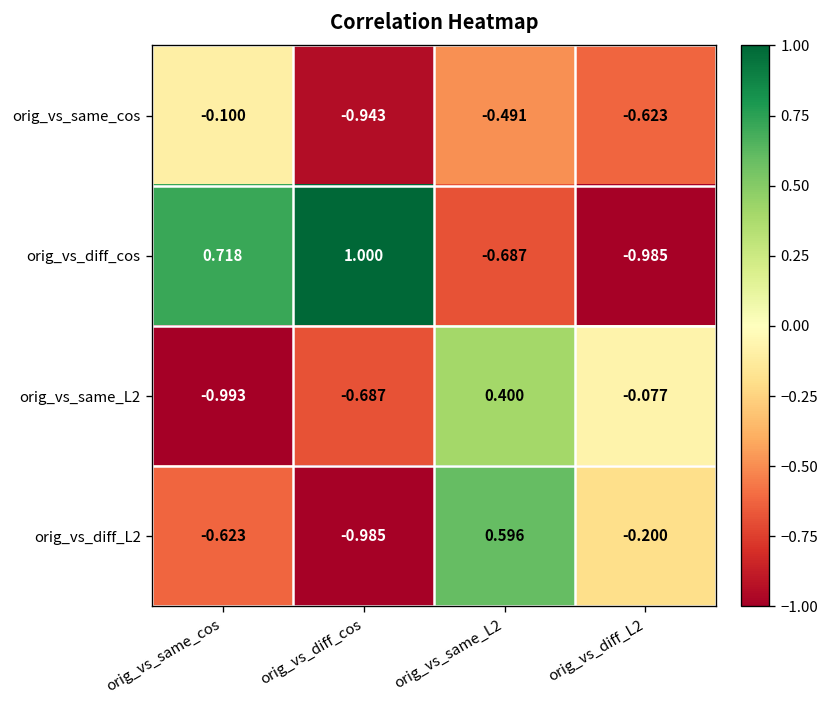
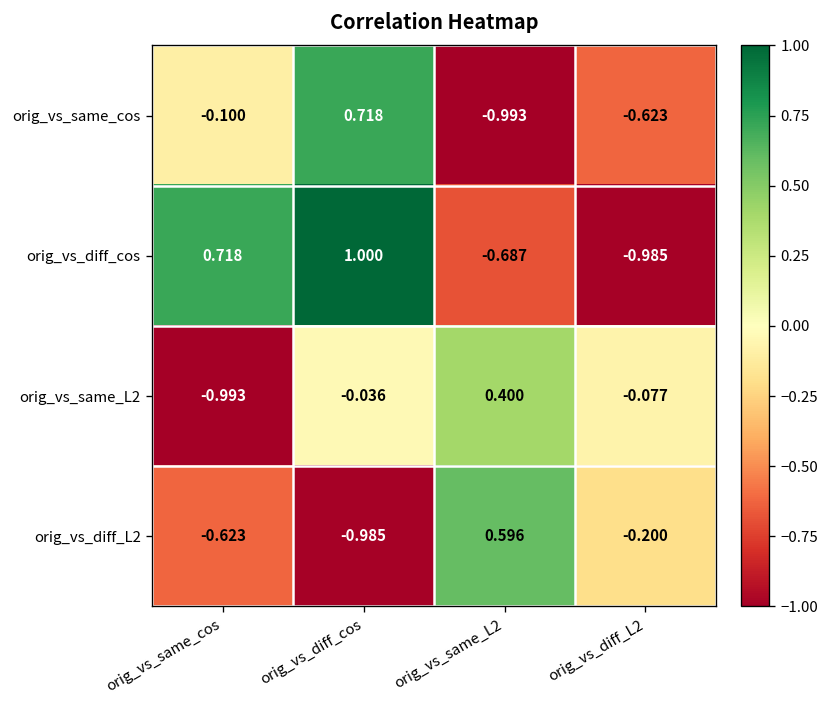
  {
    "orig_vs_same_cos": {
      "orig_vs_same_cos": -0.100,
-     "orig_vs_diff_cos": -0.943,
-     "orig_vs_same_L2": -0.491,
+     "orig_vs_diff_cos": 0.718,
+     "orig_vs_same_L2": -0.993,
      "orig_vs_diff_L2": -0.623
    },
    "orig_vs_diff_cos": {
      "orig_vs_same_cos": 0.718,
      "orig_vs_diff_cos": 1.000,
      "orig_vs_same_L2": -0.687,
      "orig_vs_diff_L2": -0.985
    },
    "orig_vs_same_L2": {
      "orig_vs_same_cos": -0.993,
-     "orig_vs_diff_cos": -0.687,
+     "orig_vs_diff_cos": -0.036,
      "orig_vs_same_L2": 0.400,
      "orig_vs_diff_L2": -0.077
    },
    "orig_vs_diff_L2": {
      "orig_vs_same_cos": -0.623,
      "orig_vs_diff_cos": -0.985,
      "orig_vs_same_L2": 0.596,
      "orig_vs_diff_L2": -0.200
    }
  }
